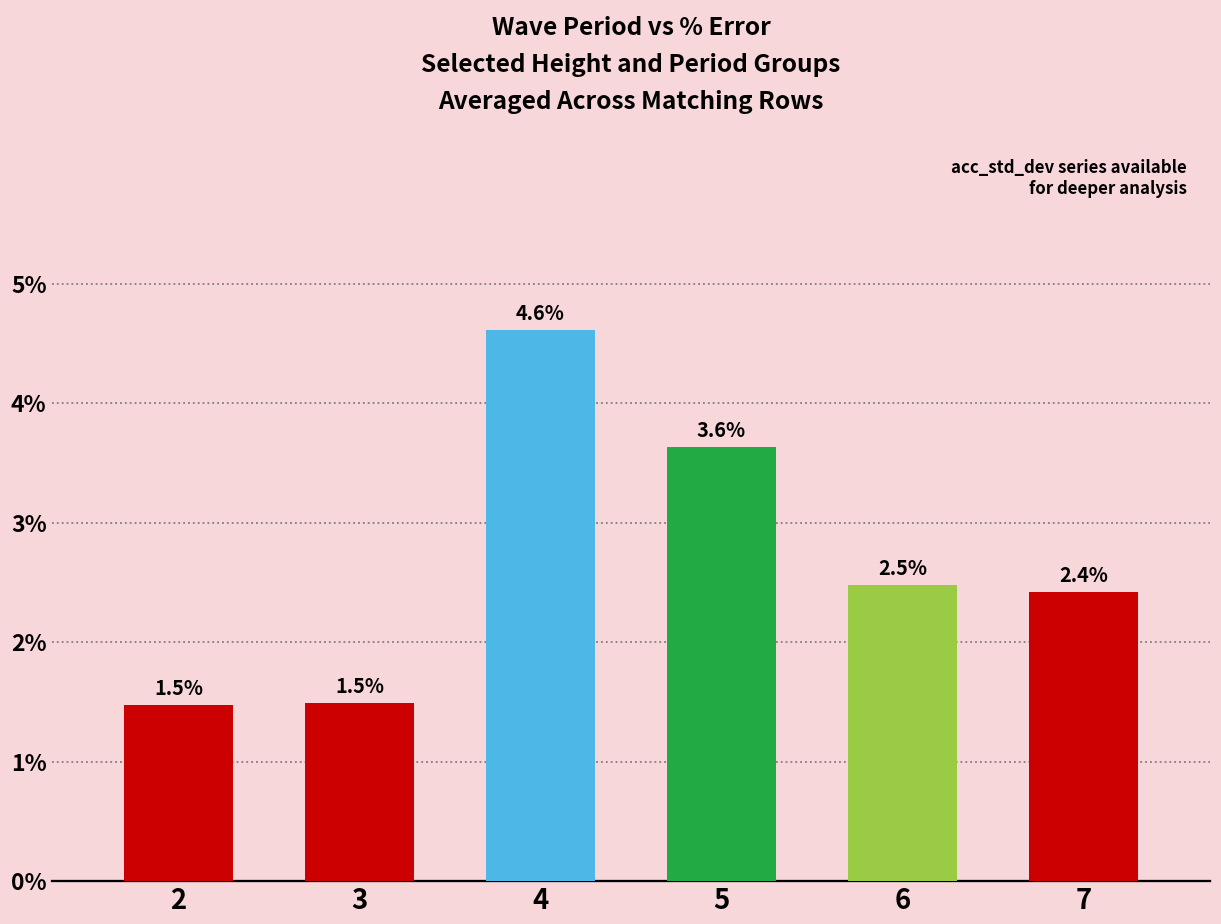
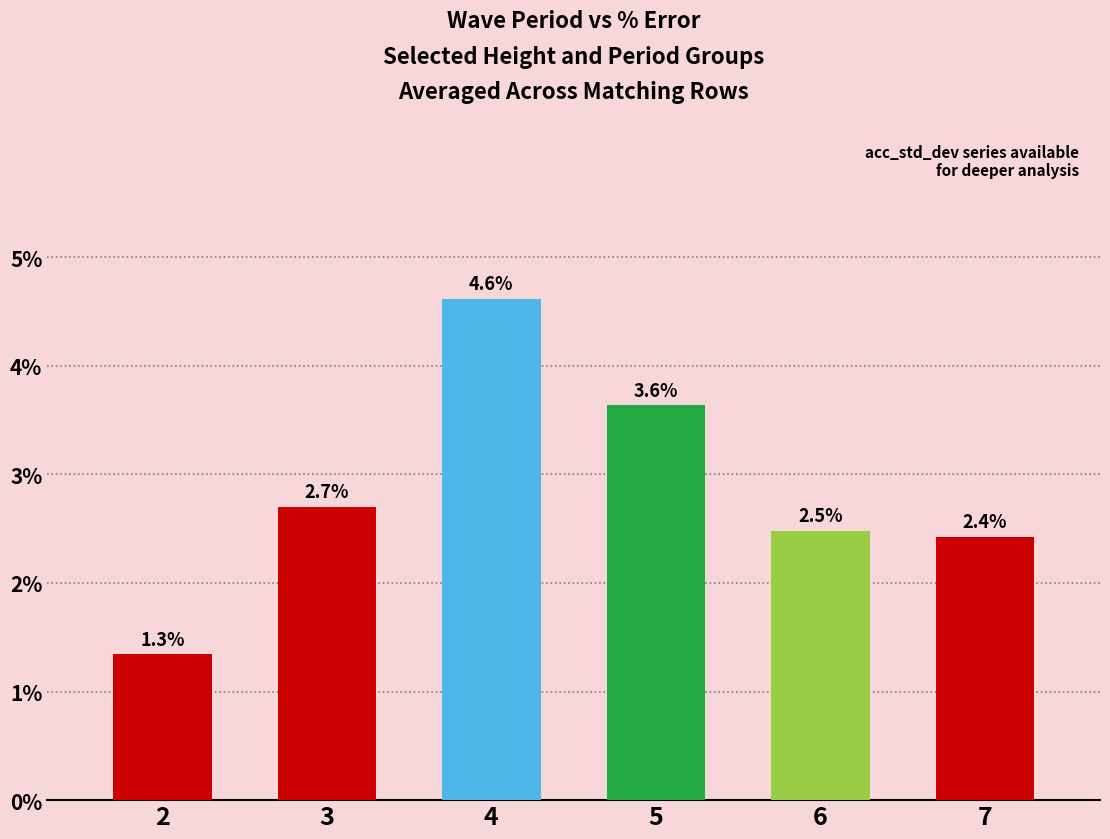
  {
-   "2": "1.5%",
-   "3": "1.5%",
+   "2": "1.3%",
+   "3": "2.7%",
    "4": "4.6%",
    "5": "3.6%",
    "6": "2.5%",
    "7": "2.4%"
  }
